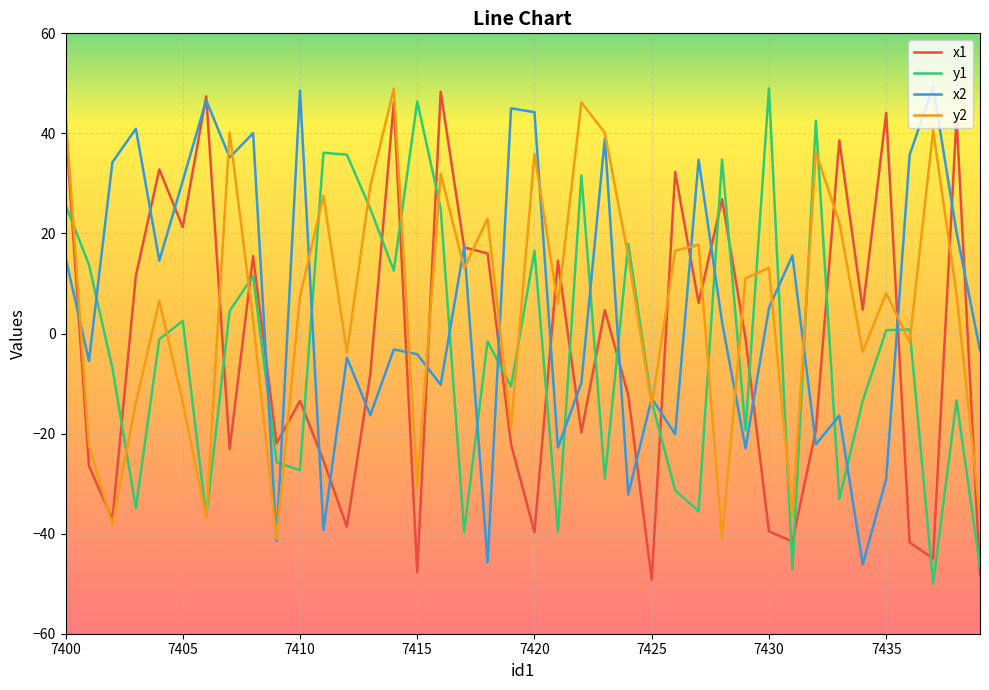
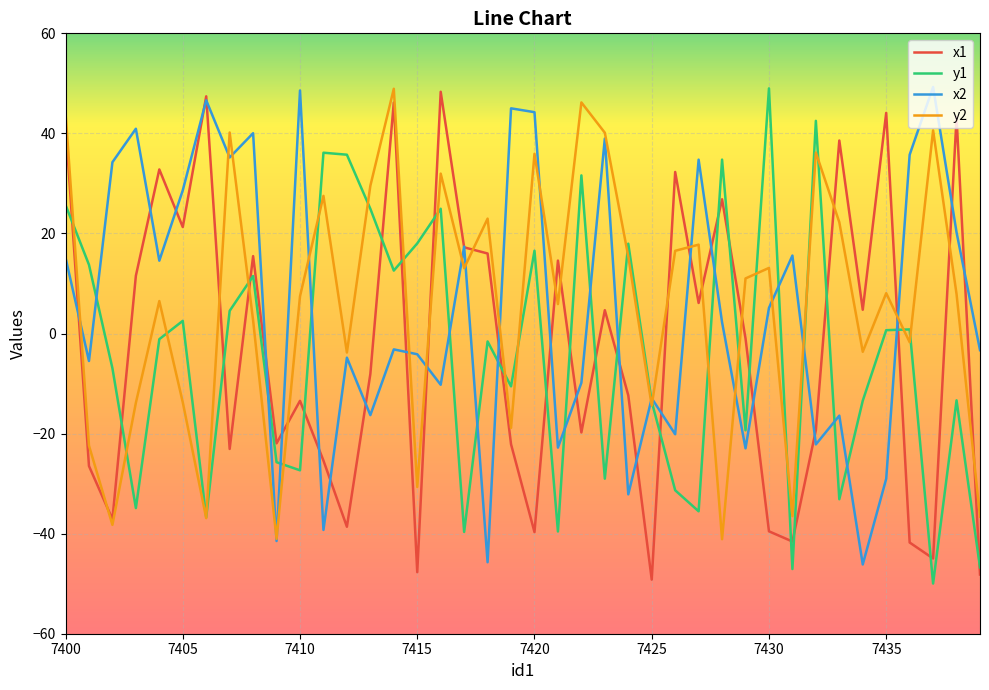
  {
    "x1": {
      "7400": 42,
      "7405": 21,
      "7410": -13,
      "7415": -48,
      "7420": -40,
      "7425": -49,
      "7430": -40,
      "7435": 44
    },
    "y1": {
      "7400": 26,
      "7405": 3,
      "7410": -27,
-     "7415": 46,
+     "7415": 18,
      "7420": 17,
      "7425": -14,
      "7430": 49,
      "7435": 1
    },
    "x2": {
      "7400": 15,
-     "7405": 31,
+     "7405": 29,
      "7410": 49,
      "7415": -4,
      "7420": 44,
      "7425": -13,
      "7430": 5,
      "7435": -29
    },
    "y2": {
      "7400": 44,
      "7405": -14,
      "7410": 7,
      "7415": -31,
      "7420": 36,
      "7425": -14,
      "7430": 13,
      "7435": 8
    }
  }
